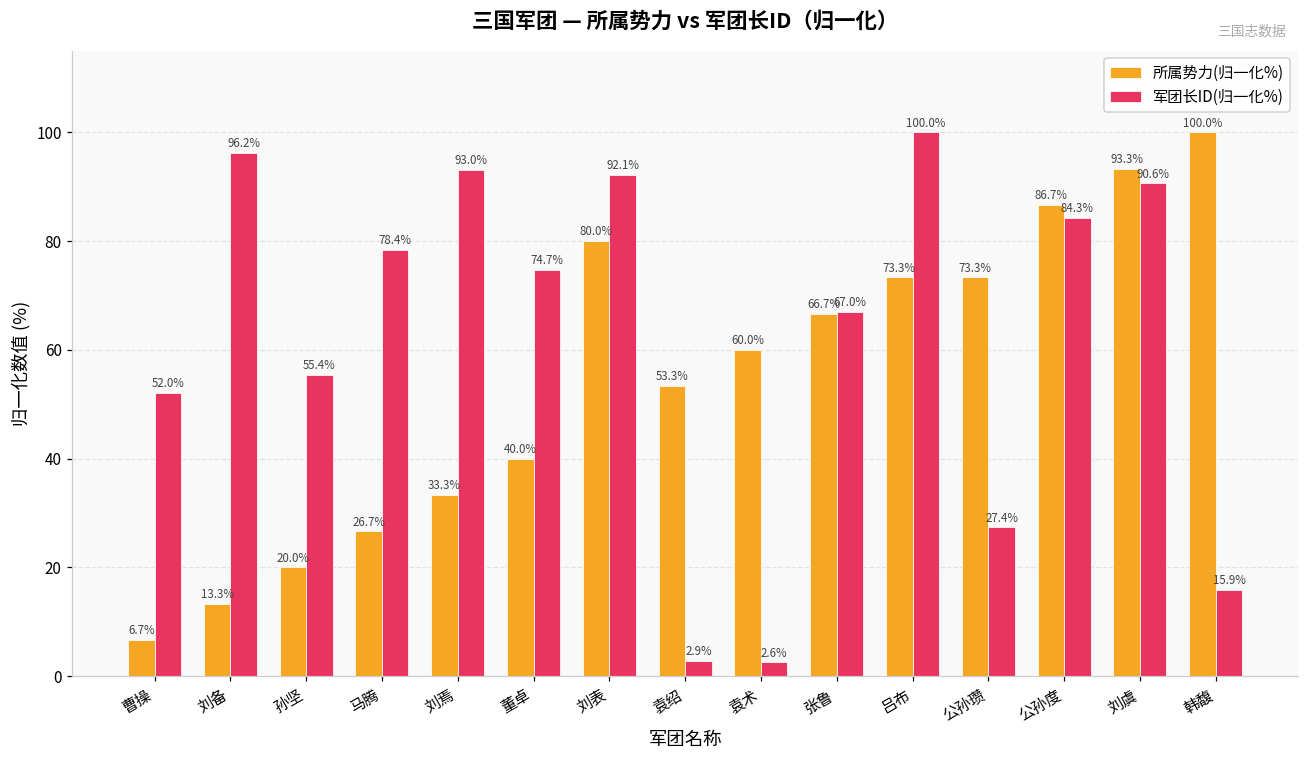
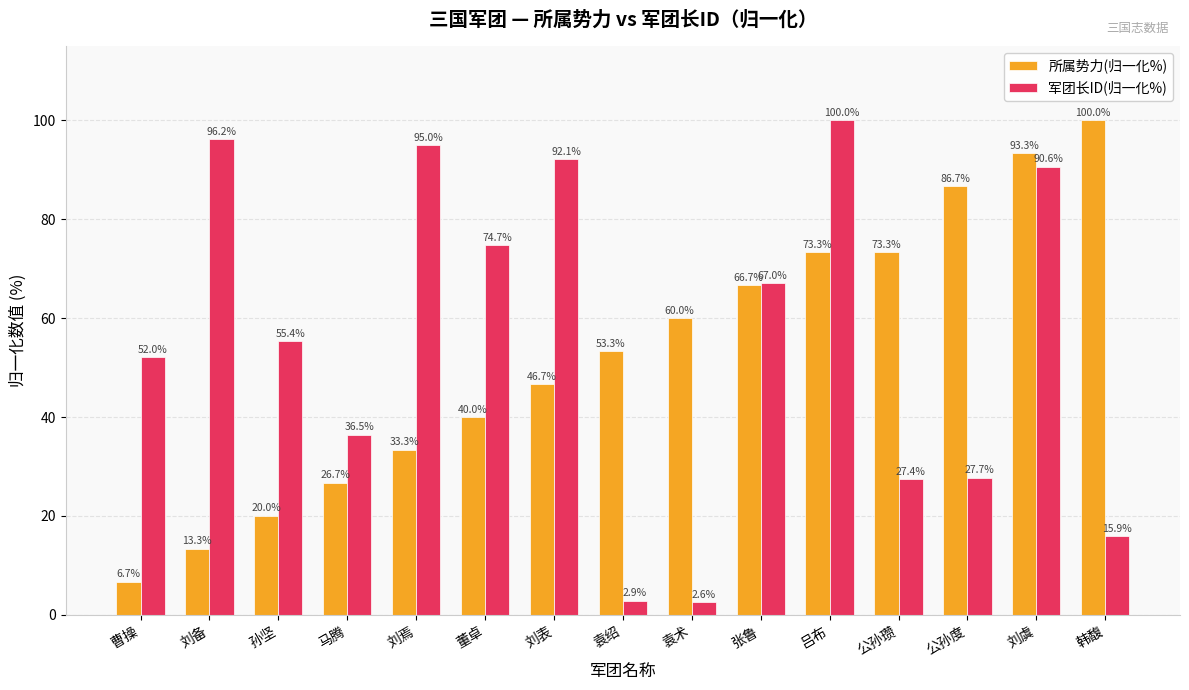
  {
    "所属势力(归一化%)": {
      "曹操": "6.7%",
      "刘备": "13.3%",
      "孙坚": "20.0%",
      "马腾": "26.7%",
      "刘焉": "33.3%",
      "董卓": "40.0%",
-     "刘表": "80.0%",
+     "刘表": "46.7%",
      "袁绍": "53.3%",
      "袁术": "60.0%",
      "吕布": "73.3%",
      "公孙瓒": "73.3%",
      "公孙度": "86.7%",
      "刘虞": "93.3%",
      "韩馥": "100.0%"
    },
    "军团长ID(归一化%)": {
      "曹操": "52.0%",
      "刘备": "96.2%",
      "孙坚": "55.4%",
-     "马腾": "78.4%",
-     "刘焉": "93.0%",
+     "马腾": "36.5%",
+     "刘焉": "95.0%",
      "董卓": "74.7%",
      "刘表": "92.1%",
      "袁绍": "2.9%",
      "袁术": "2.6%",
      "吕布": "100.0%",
      "公孙瓒": "27.4%",
-     "公孙度": "84.3%",
+     "公孙度": "27.7%",
      "刘虞": "90.6%",
      "韩馥": "15.9%"
    }
  }
